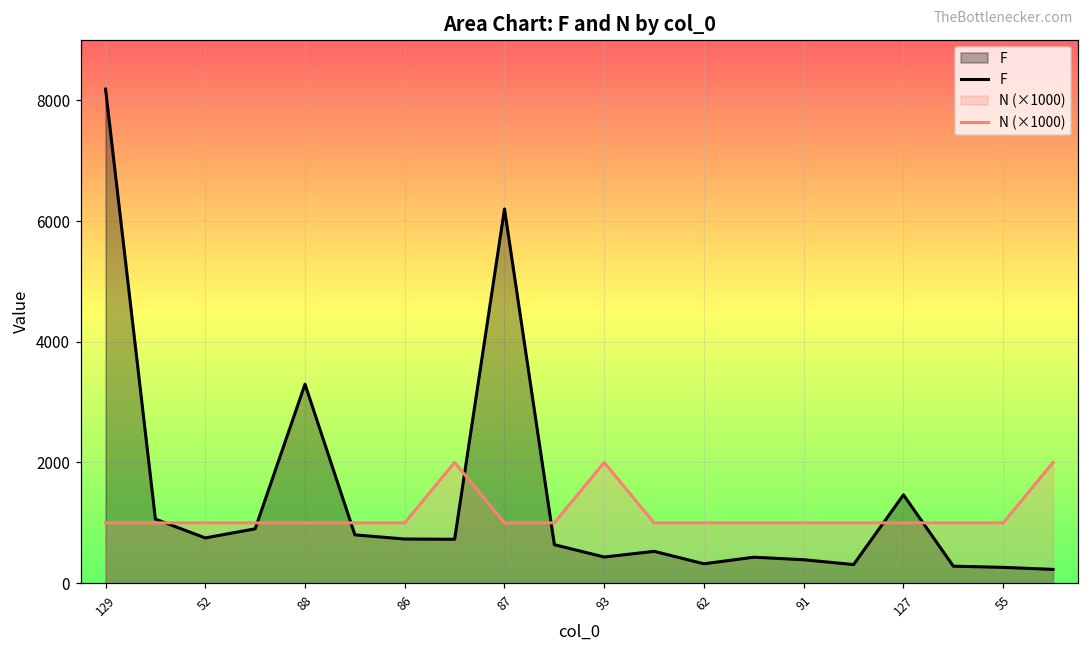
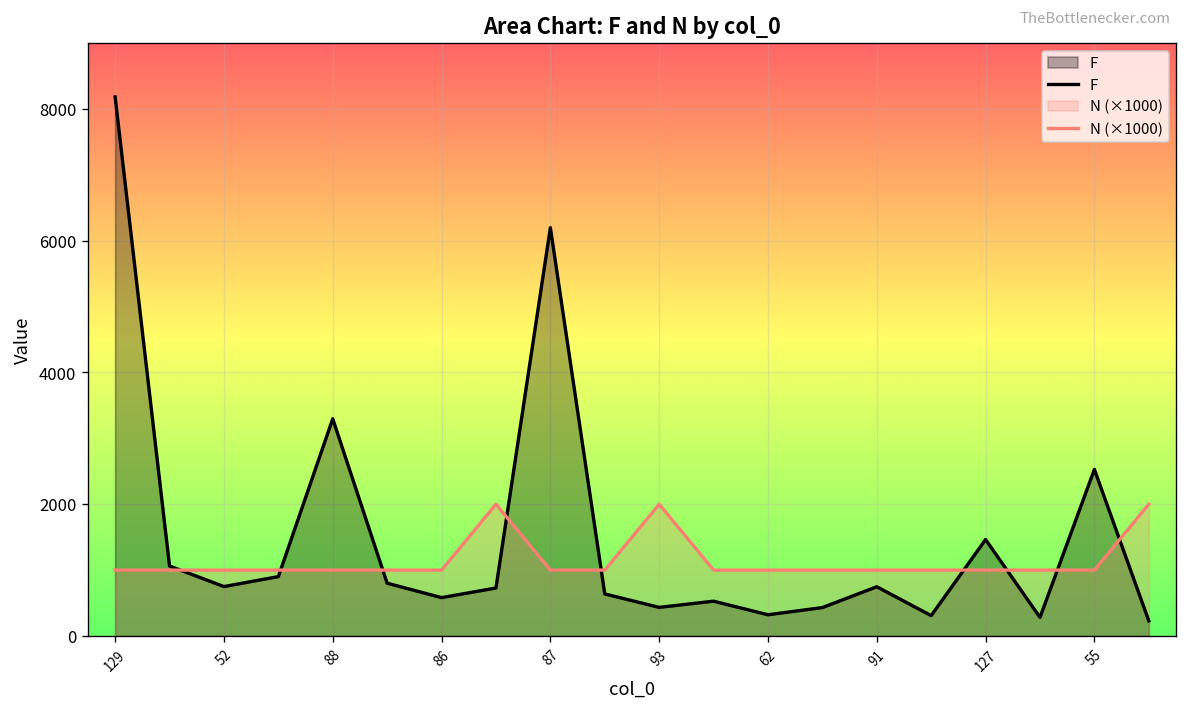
  {
    "F": {
      "129": 8200,
      "52": 800,
      "88": 3300,
-     "86": 700,
+     "86": 600,
      "87": 6200,
      "93": 400,
      "62": 300,
-     "91": 400,
+     "91": 700,
      "127": 1500,
-     "55": 300
+     "55": 2500
    },
    "N (×1000)": {
      "129": 1000,
      "52": 1000,
      "88": 1000,
      "86": 1000,
      "87": 1000,
      "93": 2000,
      "62": 1000,
      "91": 1000,
      "127": 1000,
      "55": 1000
    }
  }
